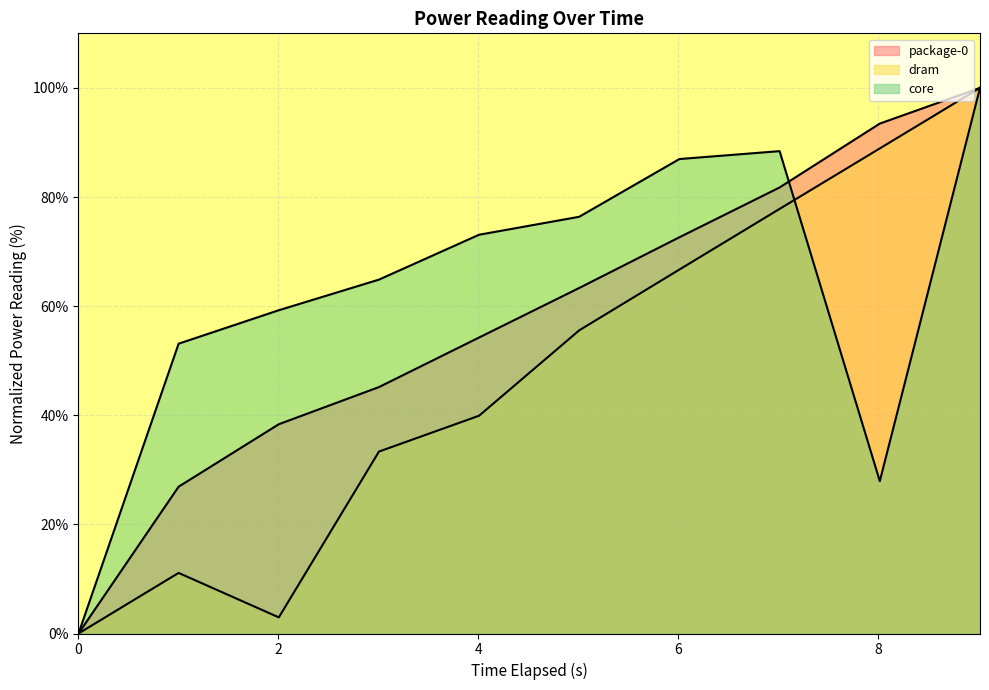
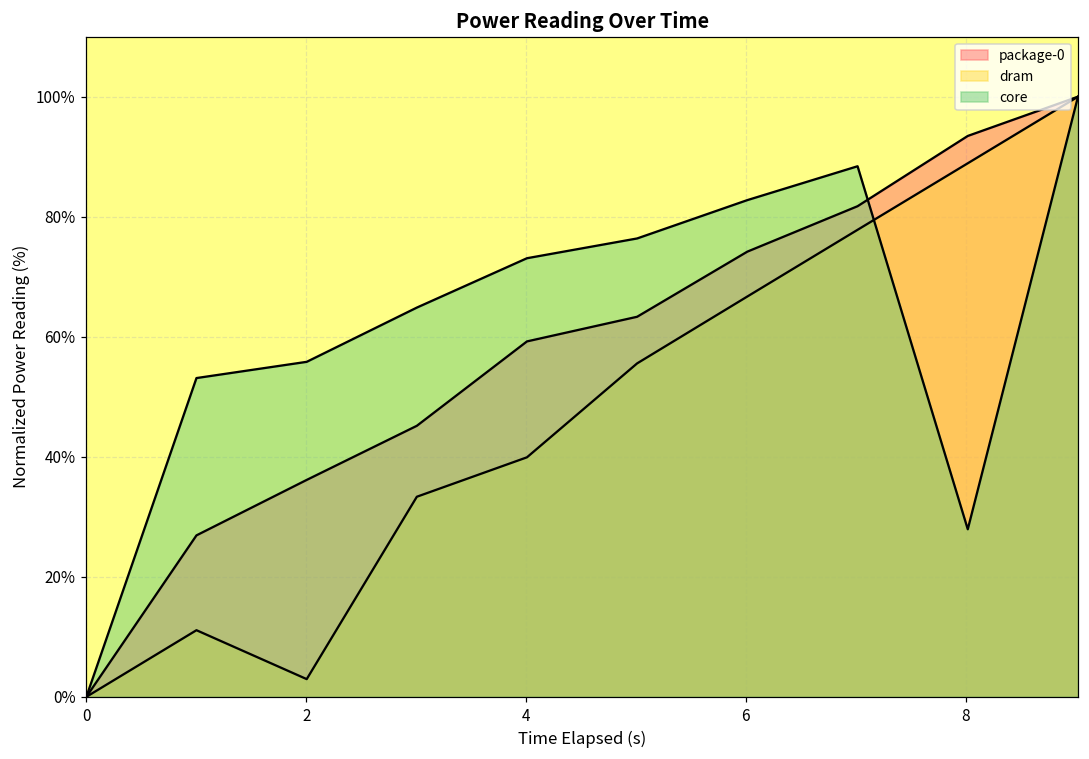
  {
    "package-0": {
-     "2": "38%",
-     "4": "54%",
-     "6": "73%",
+     "2": "36%",
+     "4": "59%",
+     "6": "74%",
      "8": "93%"
    },
    "dram": {
      "2": "3%",
      "4": "40%",
      "6": "67%",
      "8": "89%"
    },
    "core": {
-     "2": "59%",
+     "2": "56%",
      "4": "73%",
-     "6": "87%",
+     "6": "83%",
      "8": "28%"
    }
  }
